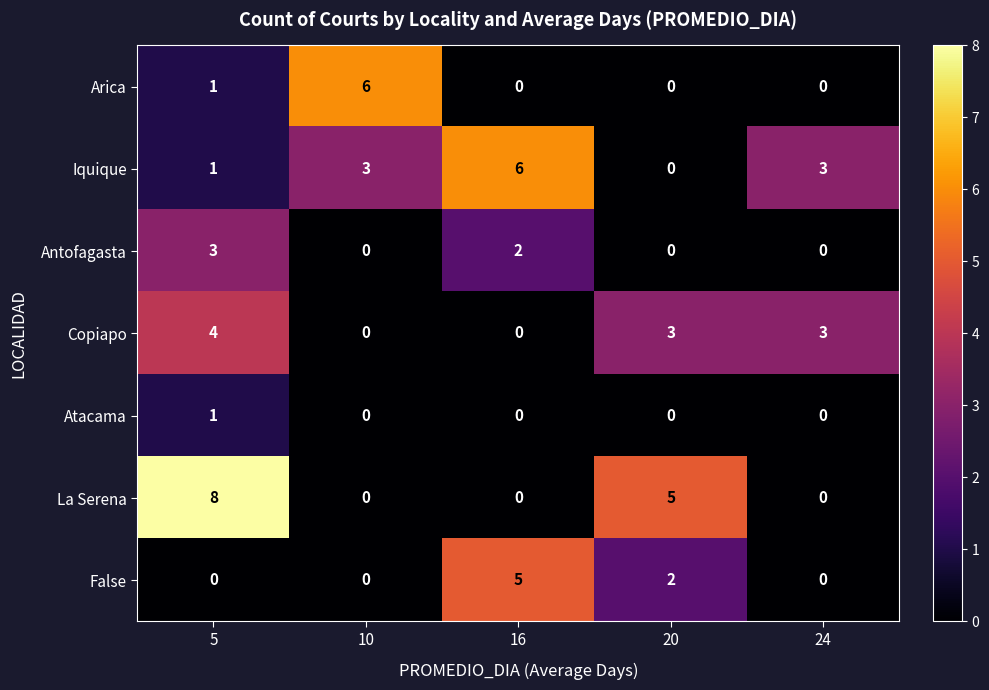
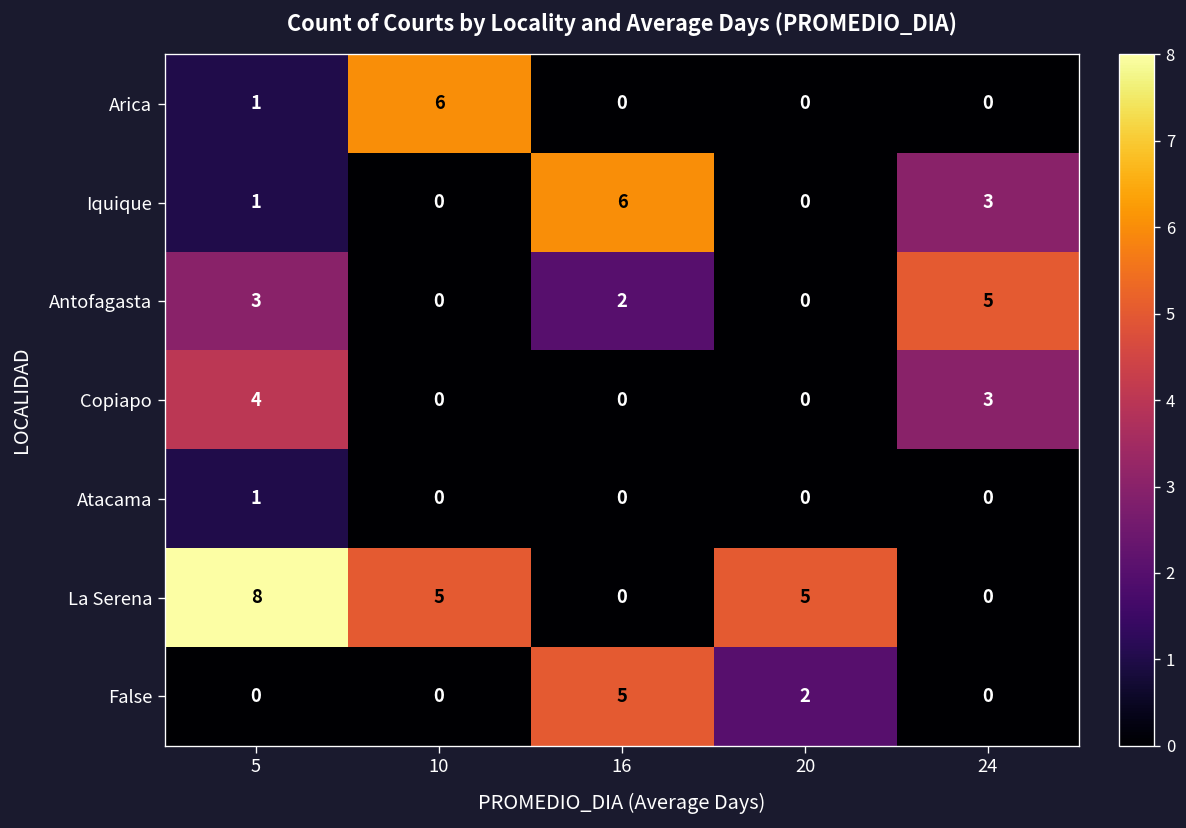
  {
    "Arica": {
      "5": 1,
      "10": 6,
      "16": 0,
      "20": 0,
      "24": 0
    },
    "Iquique": {
      "5": 1,
-     "10": 3,
+     "10": 0,
      "16": 6,
      "20": 0,
      "24": 3
    },
    "Antofagasta": {
      "5": 3,
      "10": 0,
      "16": 2,
      "20": 0,
-     "24": 0
+     "24": 5
    },
    "Copiapo": {
      "5": 4,
      "10": 0,
      "16": 0,
-     "20": 3,
+     "20": 0,
      "24": 3
    },
    "Atacama": {
      "5": 1,
      "10": 0,
      "16": 0,
      "20": 0,
      "24": 0
    },
    "La Serena": {
      "5": 8,
-     "10": 0,
+     "10": 5,
      "16": 0,
      "20": 5,
      "24": 0
    },
    "False": {
      "5": 0,
      "10": 0,
      "16": 5,
      "20": 2,
      "24": 0
    }
  }
